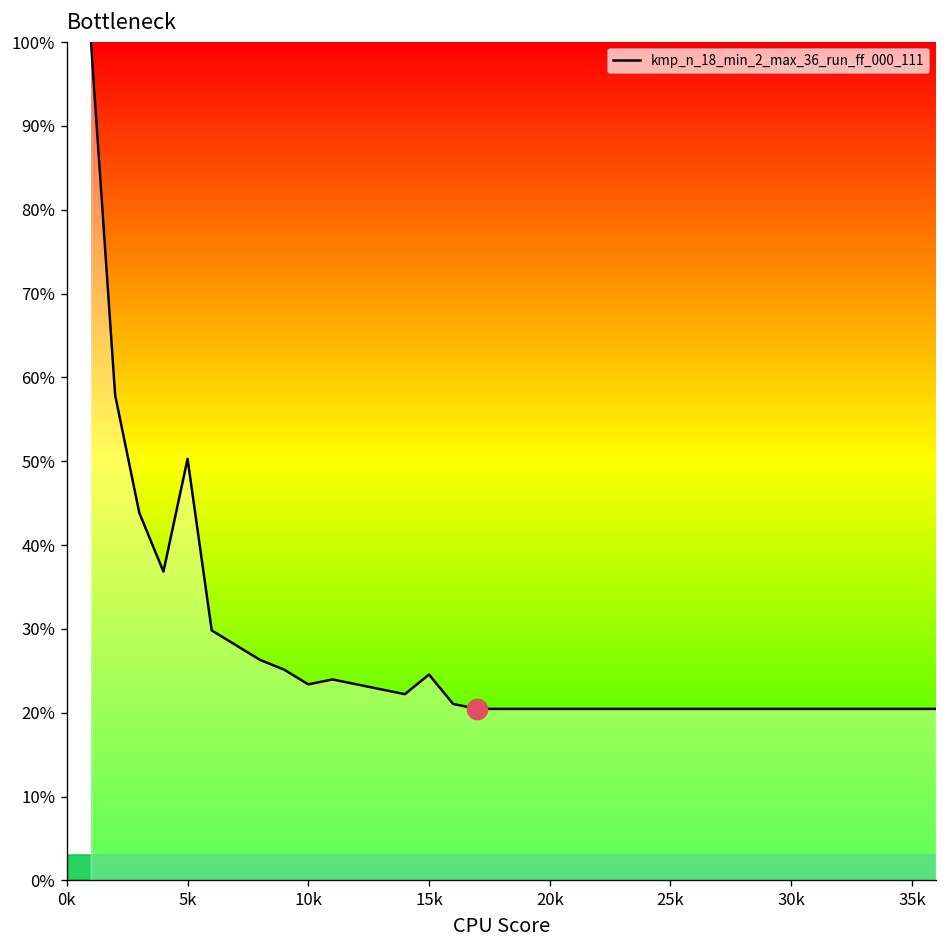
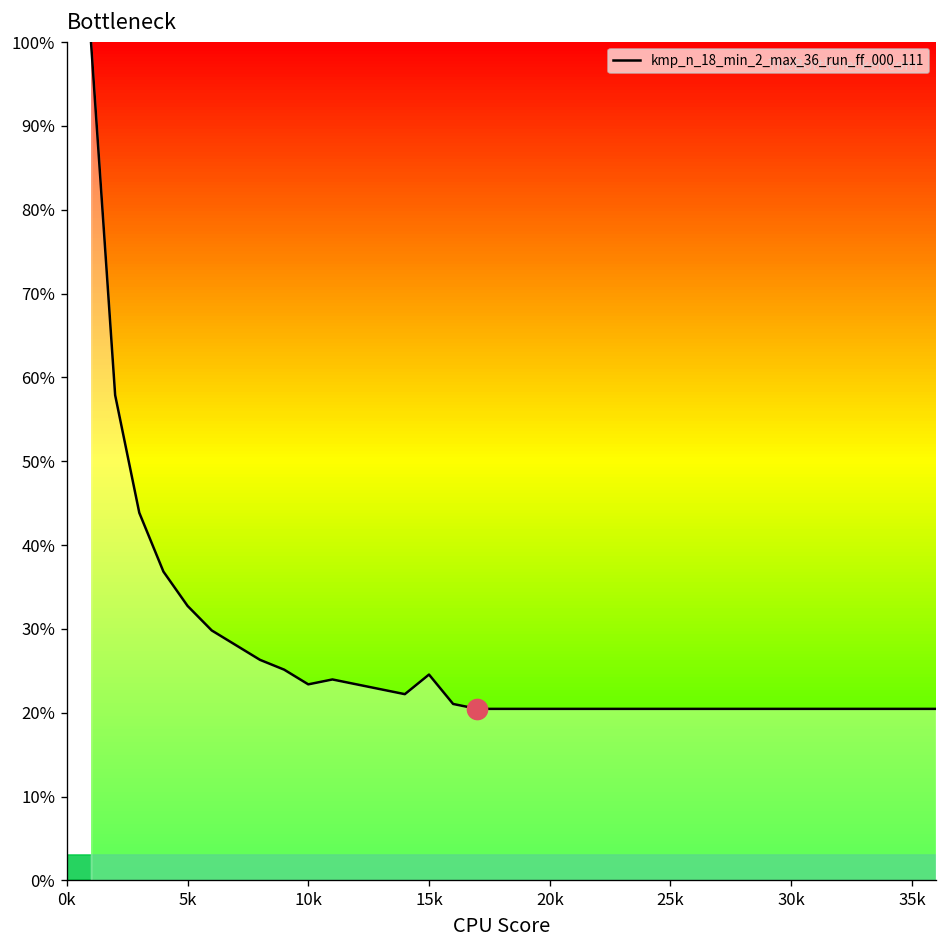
  {
    "kmp_n_18_min_2_max_36_run_ff_000_111": {
-     "5k": "50%",
+     "5k": "33%",
      "10k": "23%",
      "15k": "25%",
      "20k": "20%",
      "25k": "20%",
      "30k": "20%",
      "35k": "20%"
    }
  }
